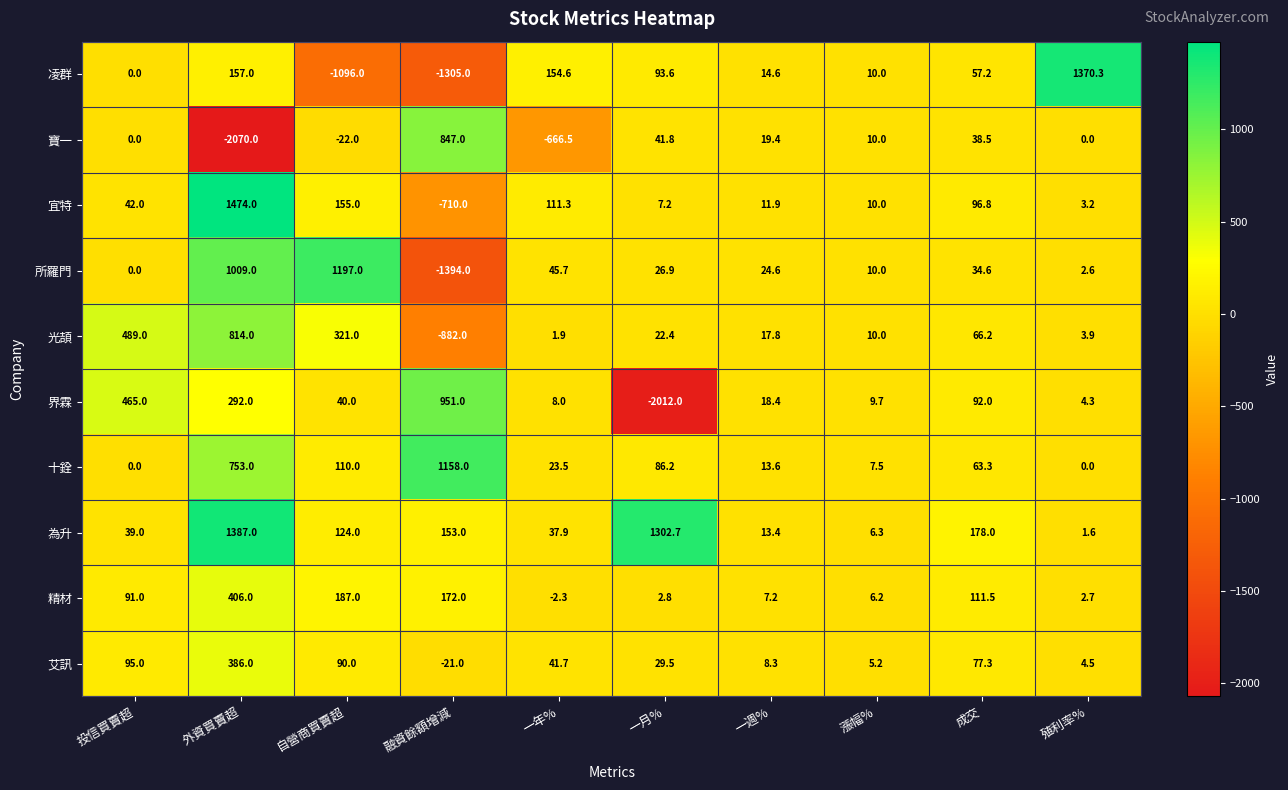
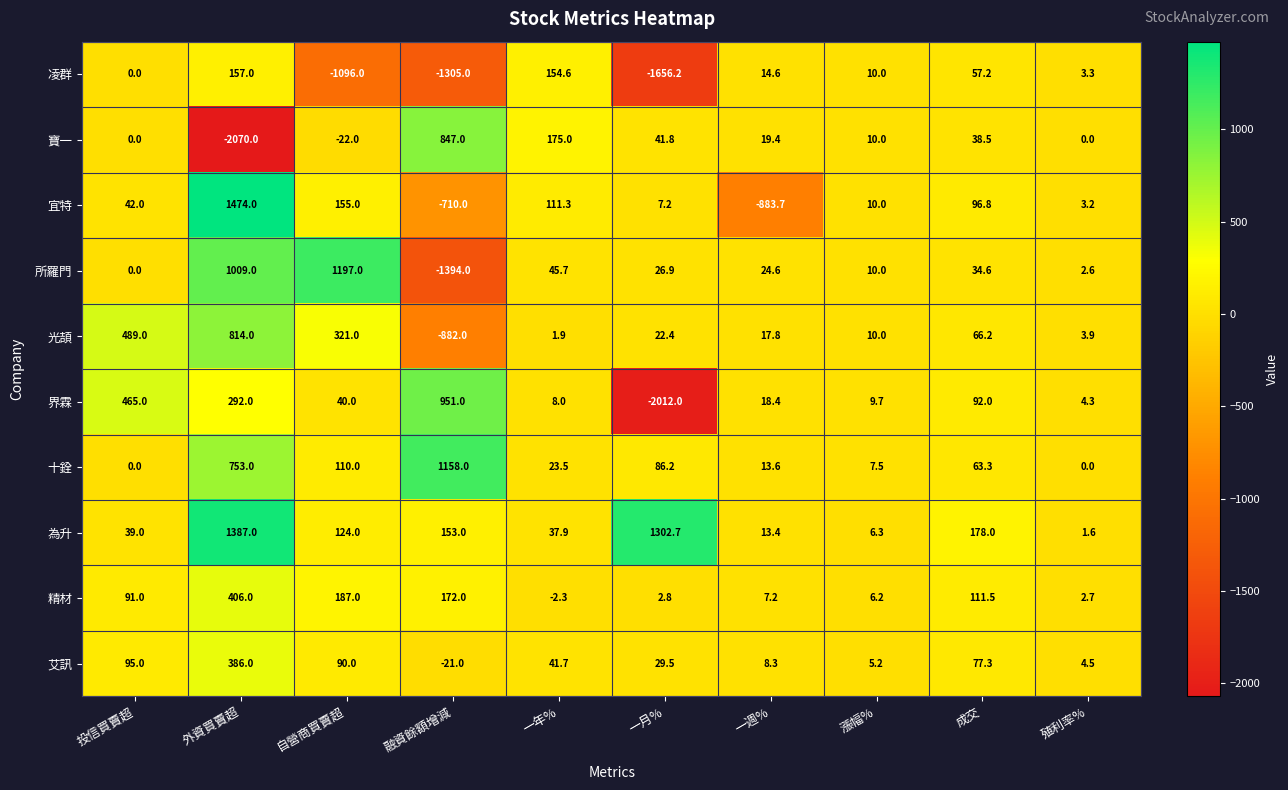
  {
    "凌群": {
      "投信買賣超": 0.0,
      "外資買賣超": 157.0,
      "自營商買賣超": -1096.0,
      "融資餘額增減": -1305.0,
      "一年%": 154.6,
-     "一月%": 93.6,
+     "一月%": -1656.2,
      "一週%": 14.6,
      "漲幅%": 10.0,
      "成交": 57.2,
-     "殖利率%": 1370.3
+     "殖利率%": 3.3
    },
    "寶一": {
      "投信買賣超": 0.0,
      "外資買賣超": -2070.0,
      "自營商買賣超": -22.0,
      "融資餘額增減": 847.0,
-     "一年%": -666.5,
+     "一年%": 175.0,
      "一月%": 41.8,
      "一週%": 19.4,
      "漲幅%": 10.0,
      "成交": 38.5,
      "殖利率%": 0.0
    },
    "宜特": {
      "投信買賣超": 42.0,
      "外資買賣超": 1474.0,
      "自營商買賣超": 155.0,
      "融資餘額增減": -710.0,
      "一年%": 111.3,
      "一月%": 7.2,
-     "一週%": 11.9,
+     "一週%": -883.7,
      "漲幅%": 10.0,
      "成交": 96.8,
      "殖利率%": 3.2
    },
    "所羅門": {
      "投信買賣超": 0.0,
      "外資買賣超": 1009.0,
      "自營商買賣超": 1197.0,
      "融資餘額增減": -1394.0,
      "一年%": 45.7,
      "一月%": 26.9,
      "一週%": 24.6,
      "漲幅%": 10.0,
      "成交": 34.6,
      "殖利率%": 2.6
    },
    "光頡": {
      "投信買賣超": 489.0,
      "外資買賣超": 814.0,
      "自營商買賣超": 321.0,
      "融資餘額增減": -882.0,
      "一年%": 1.9,
      "一月%": 22.4,
      "一週%": 17.8,
      "漲幅%": 10.0,
      "成交": 66.2,
      "殖利率%": 3.9
    },
    "界霖": {
      "投信買賣超": 465.0,
      "外資買賣超": 292.0,
      "自營商買賣超": 40.0,
      "融資餘額增減": 951.0,
      "一年%": 8.0,
      "一月%": -2012.0,
      "一週%": 18.4,
      "漲幅%": 9.7,
      "成交": 92.0,
      "殖利率%": 4.3
    },
    "十銓": {
      "投信買賣超": 0.0,
      "外資買賣超": 753.0,
      "自營商買賣超": 110.0,
      "融資餘額增減": 1158.0,
      "一年%": 23.5,
      "一月%": 86.2,
      "一週%": 13.6,
      "漲幅%": 7.5,
      "成交": 63.3,
      "殖利率%": 0.0
    },
    "為升": {
      "投信買賣超": 39.0,
      "外資買賣超": 1387.0,
      "自營商買賣超": 124.0,
      "融資餘額增減": 153.0,
      "一年%": 37.9,
      "一月%": 1302.7,
      "一週%": 13.4,
      "漲幅%": 6.3,
      "成交": 178.0,
      "殖利率%": 1.6
    },
    "精材": {
      "投信買賣超": 91.0,
      "外資買賣超": 406.0,
      "自營商買賣超": 187.0,
      "融資餘額增減": 172.0,
      "一年%": -2.3,
      "一月%": 2.8,
      "一週%": 7.2,
      "漲幅%": 6.2,
      "成交": 111.5,
      "殖利率%": 2.7
    },
    "艾訊": {
      "投信買賣超": 95.0,
      "外資買賣超": 386.0,
      "自營商買賣超": 90.0,
      "融資餘額增減": -21.0,
      "一年%": 41.7,
      "一月%": 29.5,
      "一週%": 8.3,
      "漲幅%": 5.2,
      "成交": 77.3,
      "殖利率%": 4.5
    }
  }
